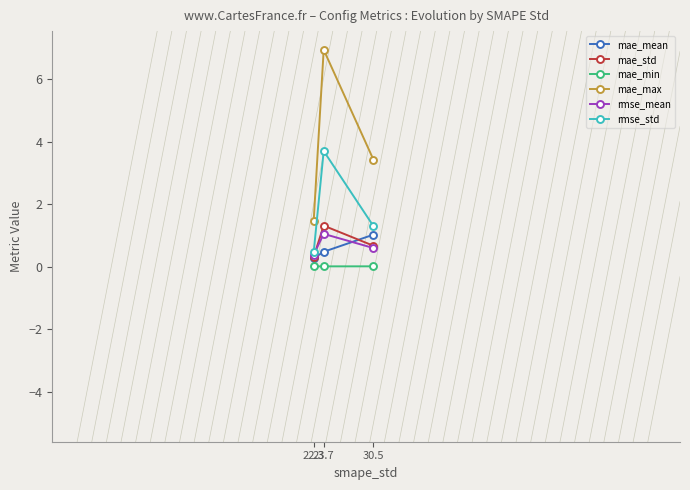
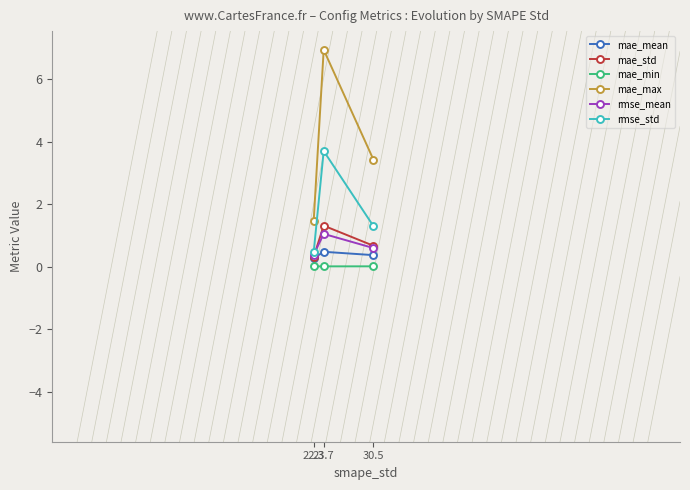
  {
    "mae_mean": {
-     "30.5": 1.0
+     "30.5": 0.4
    },
    "mae_min": {
      "30.5": 0.0
    },
    "mae_max": {
      "30.5": 3.4
    },
    "rmse_std": {
      "30.5": 1.3
    }
  }
